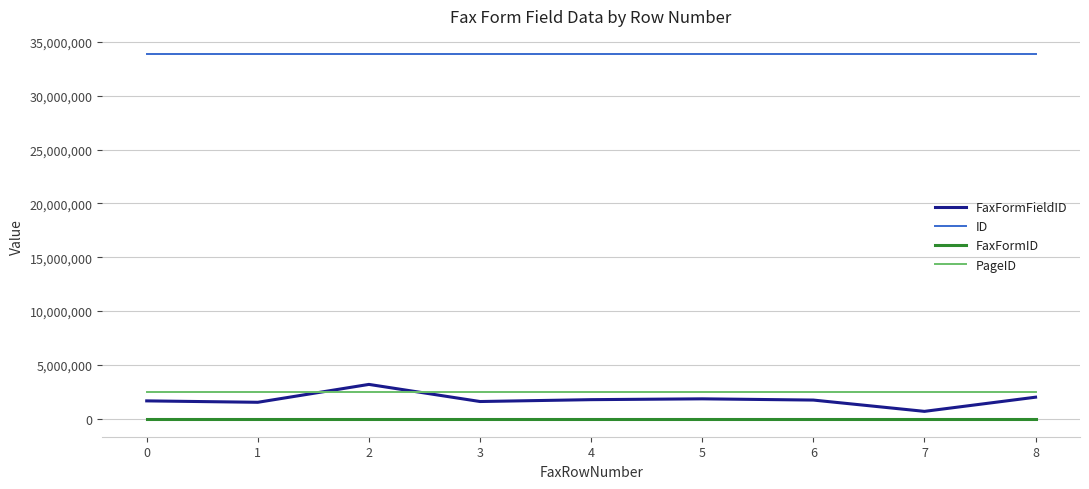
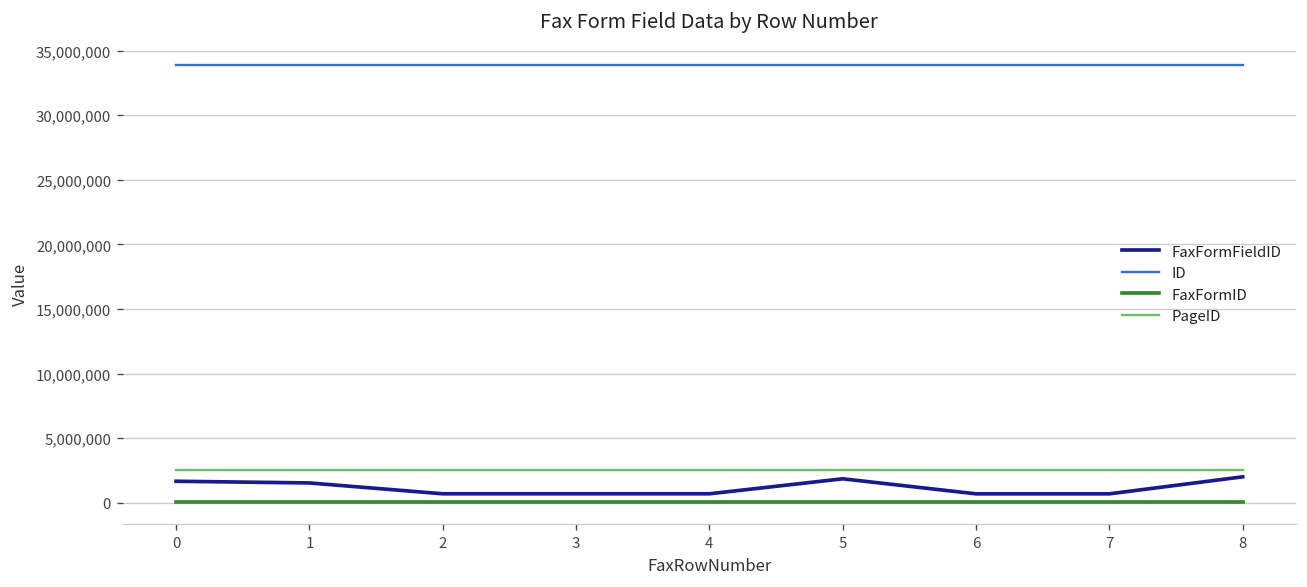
  {
    "FaxFormFieldID": {
      "0": "1,700,000",
      "1": "1,500,000",
-     "2": "3,200,000",
-     "3": "1,600,000",
-     "4": "1,800,000",
+     "2": "700,000",
+     "3": "700,000",
+     "4": "700,000",
      "5": "1,900,000",
-     "6": "1,700,000",
+     "6": "700,000",
      "7": "700,000",
      "8": "2,000,000"
    },
    "ID": {
      "0": "33,900,000",
      "1": "33,900,000",
      "2": "33,900,000",
      "3": "33,900,000",
      "4": "33,900,000",
      "5": "33,900,000",
      "6": "33,900,000",
      "7": "33,900,000",
      "8": "33,900,000"
    },
    "FaxFormID": {
      "0": "0",
      "1": "0",
      "2": "0",
      "3": "0",
      "4": "0",
      "5": "0",
      "6": "0",
      "7": "0",
      "8": "0"
    },
    "PageID": {
      "0": "2,500,000",
      "1": "2,500,000",
      "2": "2,500,000",
      "3": "2,500,000",
      "4": "2,500,000",
      "5": "2,500,000",
      "6": "2,500,000",
      "7": "2,500,000",
      "8": "2,500,000"
    }
  }
